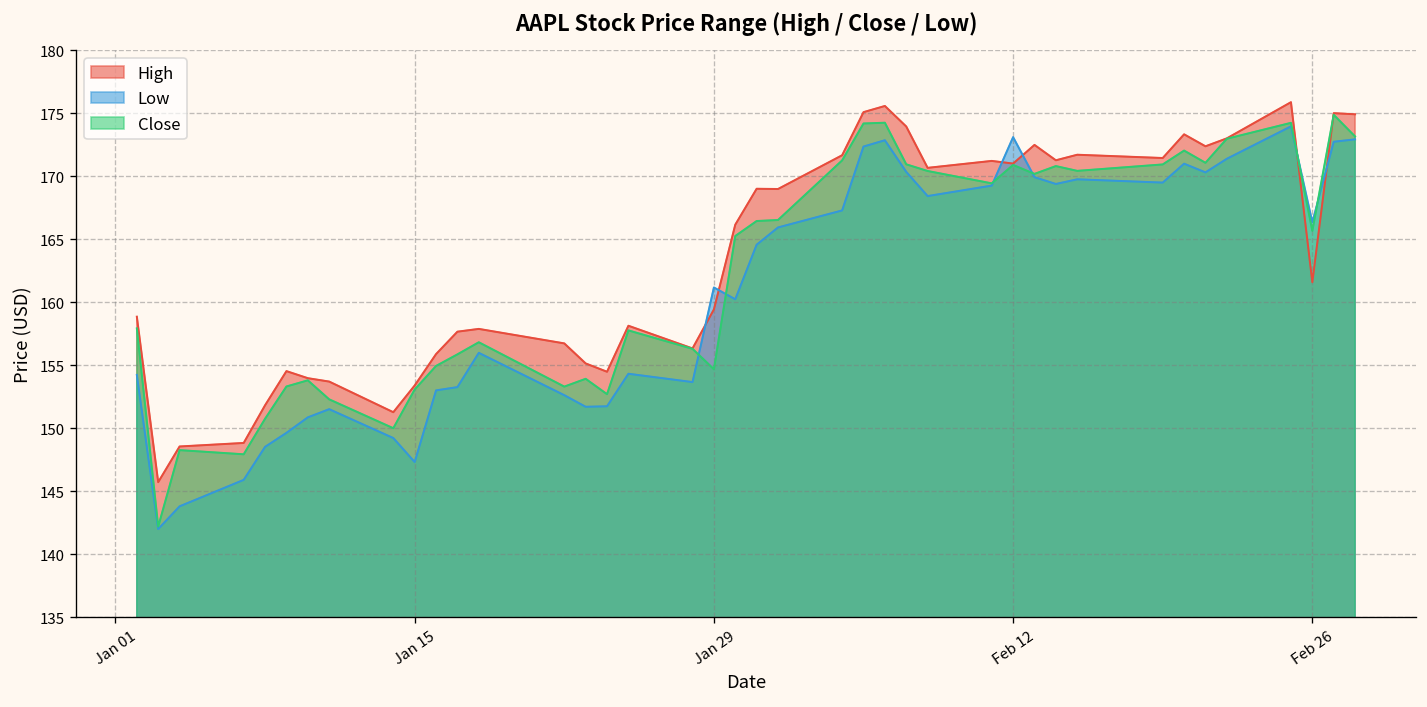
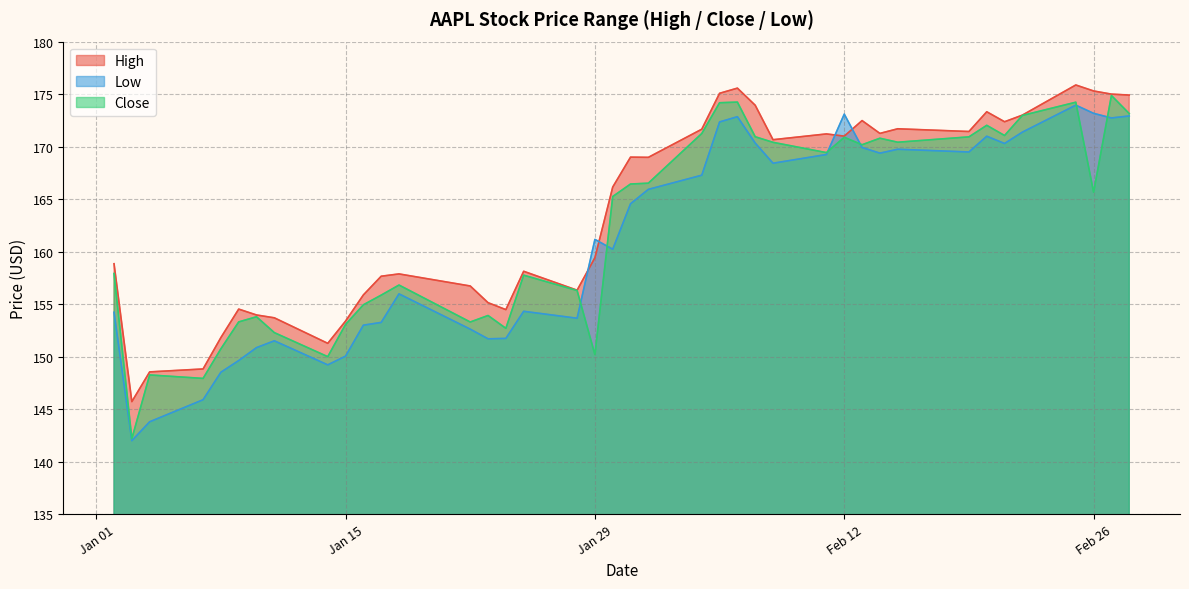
  {
    "High": {
      "Jan 15": 153.4,
      "Jan 29": 159.4,
-     "Feb 26": 161.6
+     "Feb 26": 175.3
    },
    "Low": {
-     "Jan 15": 147.3,
+     "Jan 15": 150.1,
      "Jan 29": 161.2,
      "Feb 12": 173.1,
-     "Feb 26": 166.3
+     "Feb 26": 173.2
    },
    "Close": {
      "Jan 15": 153.1,
-     "Jan 29": 154.7,
+     "Jan 29": 150.2,
      "Feb 26": 165.7
    }
  }
